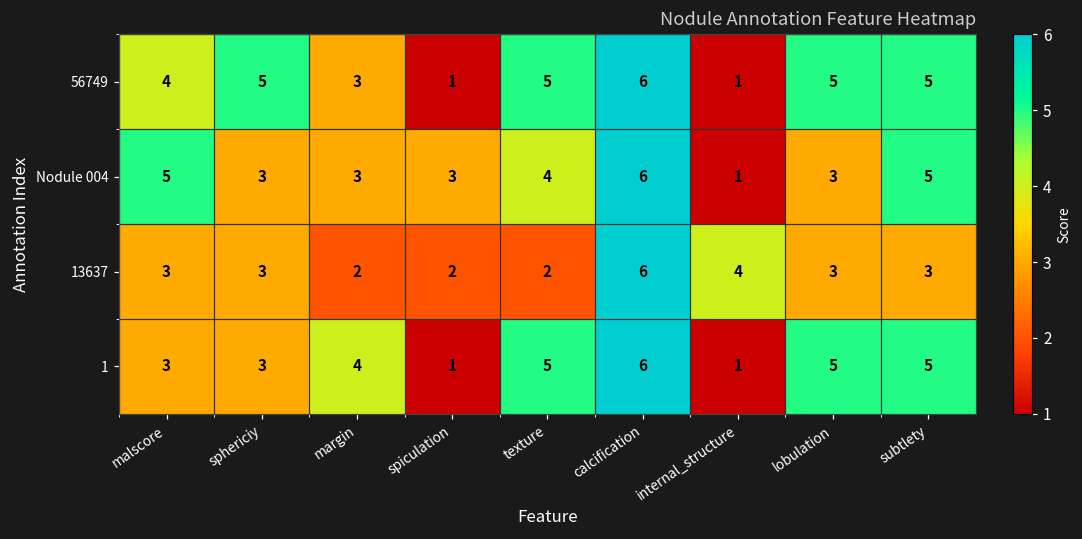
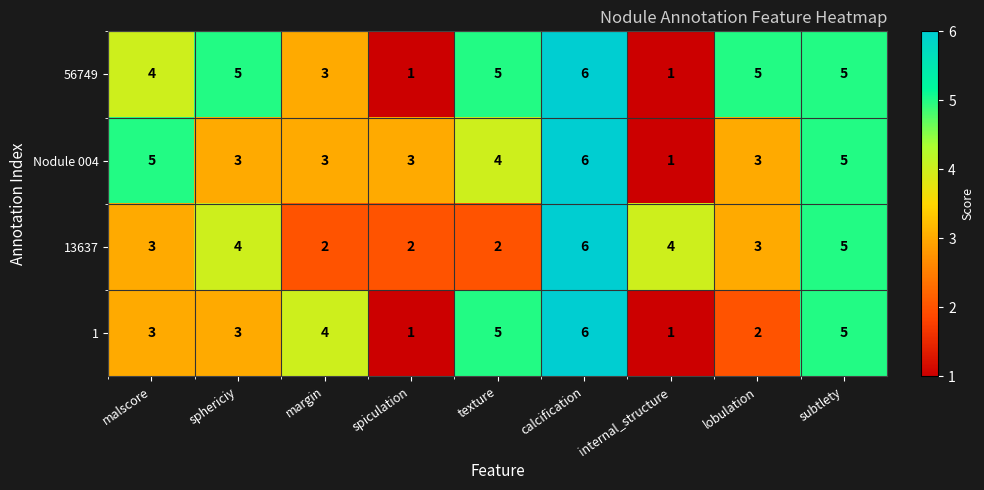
  {
    "56749": {
      "malscore": 4,
      "sphericiy": 5,
      "margin": 3,
      "spiculation": 1,
      "texture": 5,
      "calcification": 6,
      "internal_structure": 1,
      "lobulation": 5,
      "subtlety": 5
    },
    "Nodule 004": {
      "malscore": 5,
      "sphericiy": 3,
      "margin": 3,
      "spiculation": 3,
      "texture": 4,
      "calcification": 6,
      "internal_structure": 1,
      "lobulation": 3,
      "subtlety": 5
    },
    "13637": {
      "malscore": 3,
-     "sphericiy": 3,
+     "sphericiy": 4,
      "margin": 2,
      "spiculation": 2,
      "texture": 2,
      "calcification": 6,
      "internal_structure": 4,
      "lobulation": 3,
-     "subtlety": 3
+     "subtlety": 5
    },
    "1": {
      "malscore": 3,
      "sphericiy": 3,
      "margin": 4,
      "spiculation": 1,
      "texture": 5,
      "calcification": 6,
      "internal_structure": 1,
-     "lobulation": 5,
+     "lobulation": 2,
      "subtlety": 5
    }
  }
